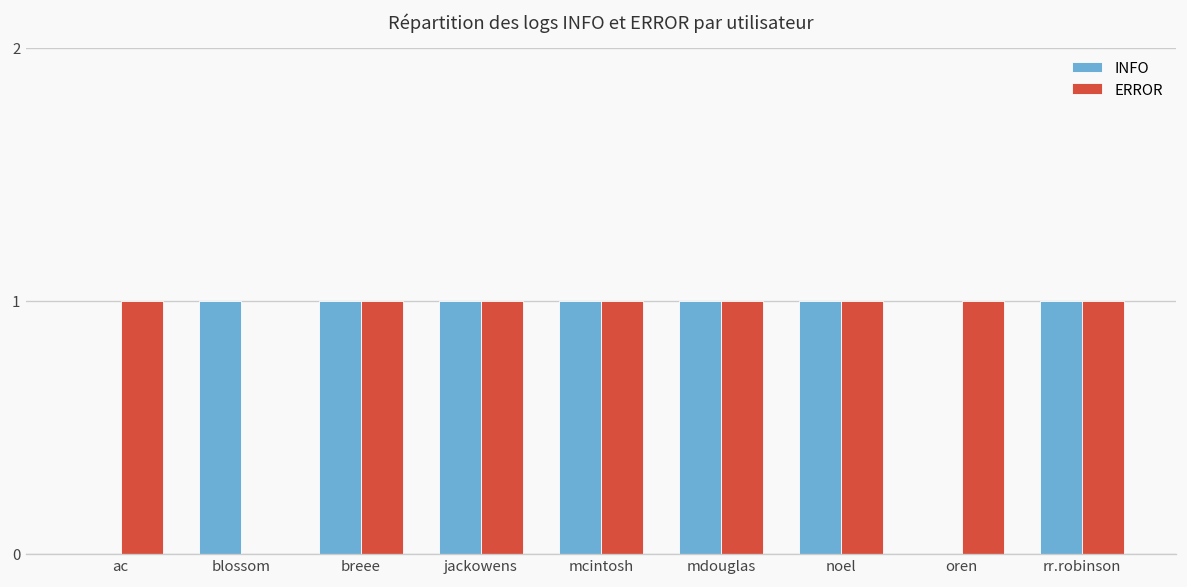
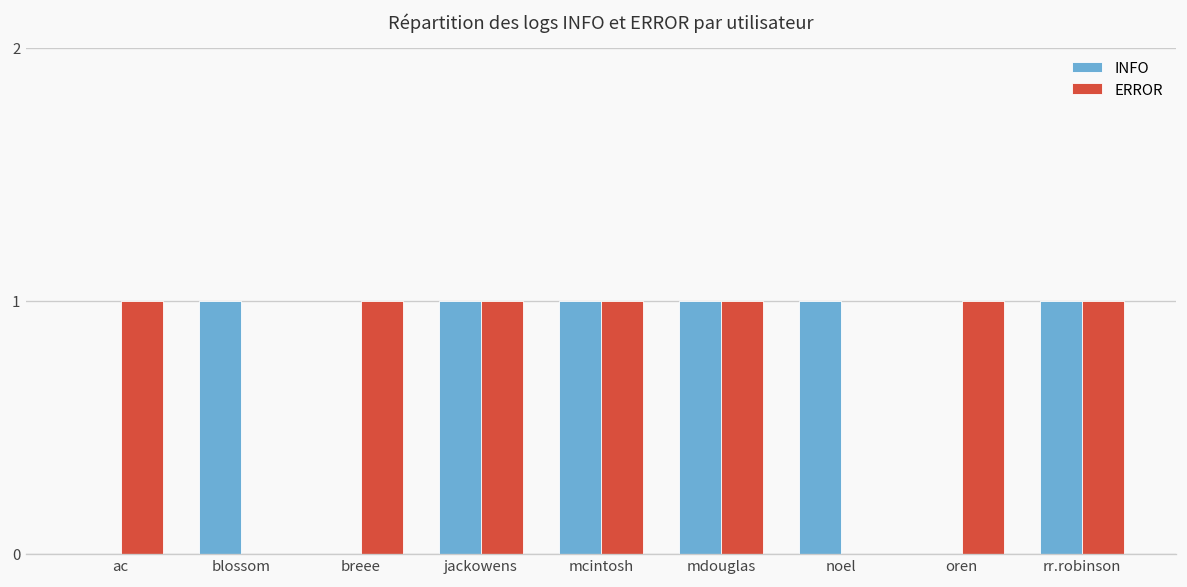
  {
    "INFO": {
      "ac": 0,
      "blossom": 1,
-     "breee": 1,
+     "breee": 0,
      "jackowens": 1,
      "mcintosh": 1,
      "mdouglas": 1,
      "noel": 1,
      "oren": 0,
      "rr.robinson": 1
    },
    "ERROR": {
      "ac": 1,
      "blossom": 0,
      "breee": 1,
      "jackowens": 1,
      "mcintosh": 1,
      "mdouglas": 1,
-     "noel": 1,
+     "noel": 0,
      "oren": 1,
      "rr.robinson": 1
    }
  }
